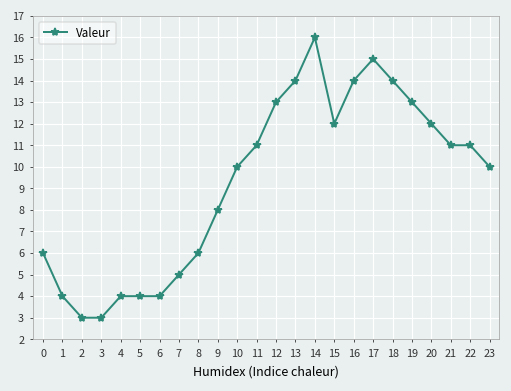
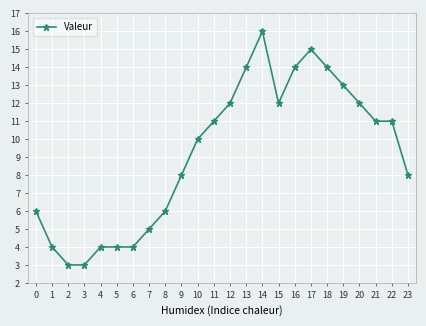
  {
    "0": 6,
    "1": 4,
    "2": 3,
    "3": 3,
    "4": 4,
    "5": 4,
    "6": 4,
    "7": 5,
    "8": 6,
    "9": 8,
    "10": 10,
    "11": 11,
-   "12": 13,
+   "12": 12,
    "13": 14,
    "14": 16,
    "15": 12,
    "16": 14,
    "17": 15,
    "18": 14,
    "19": 13,
    "20": 12,
    "21": 11,
    "22": 11,
-   "23": 10
+   "23": 8
  }
